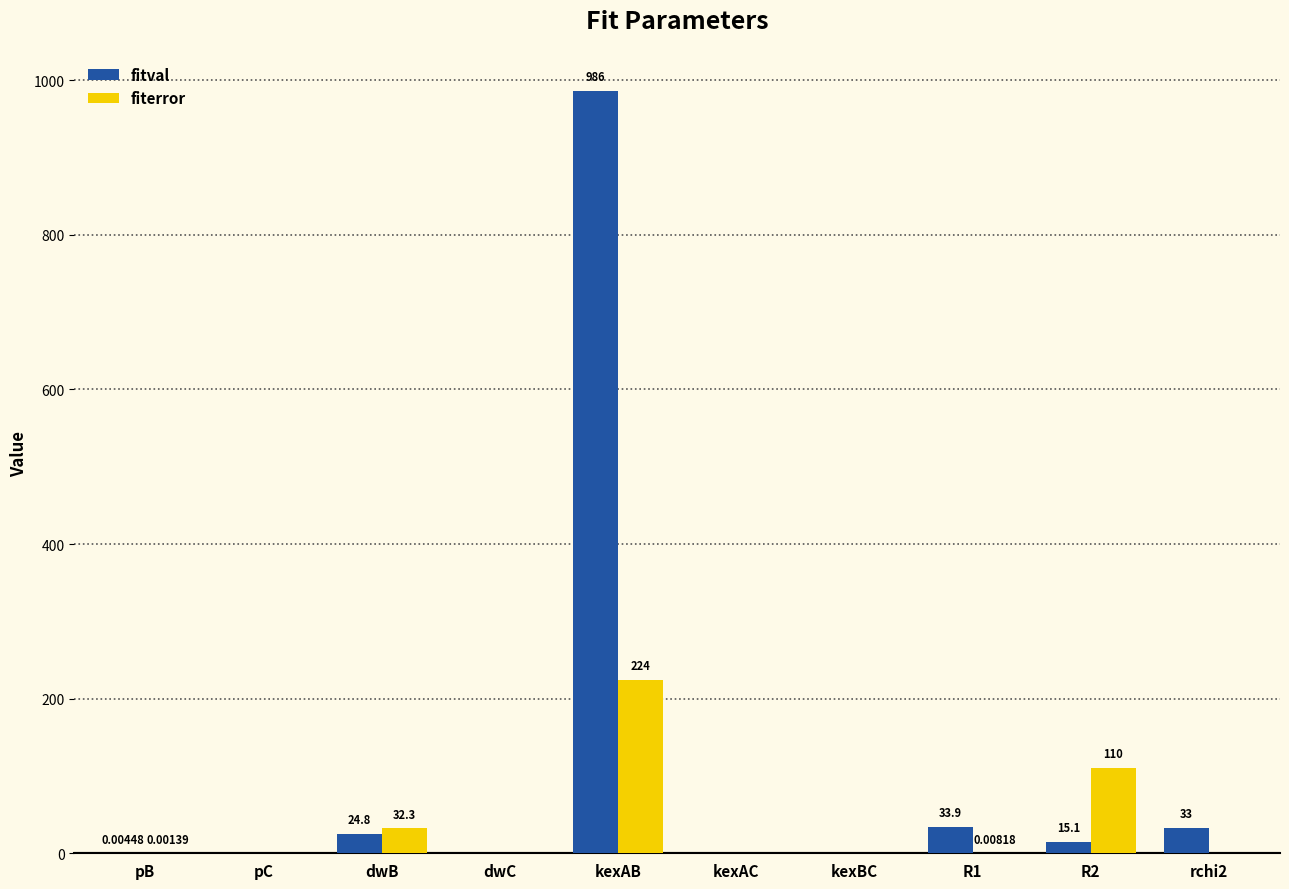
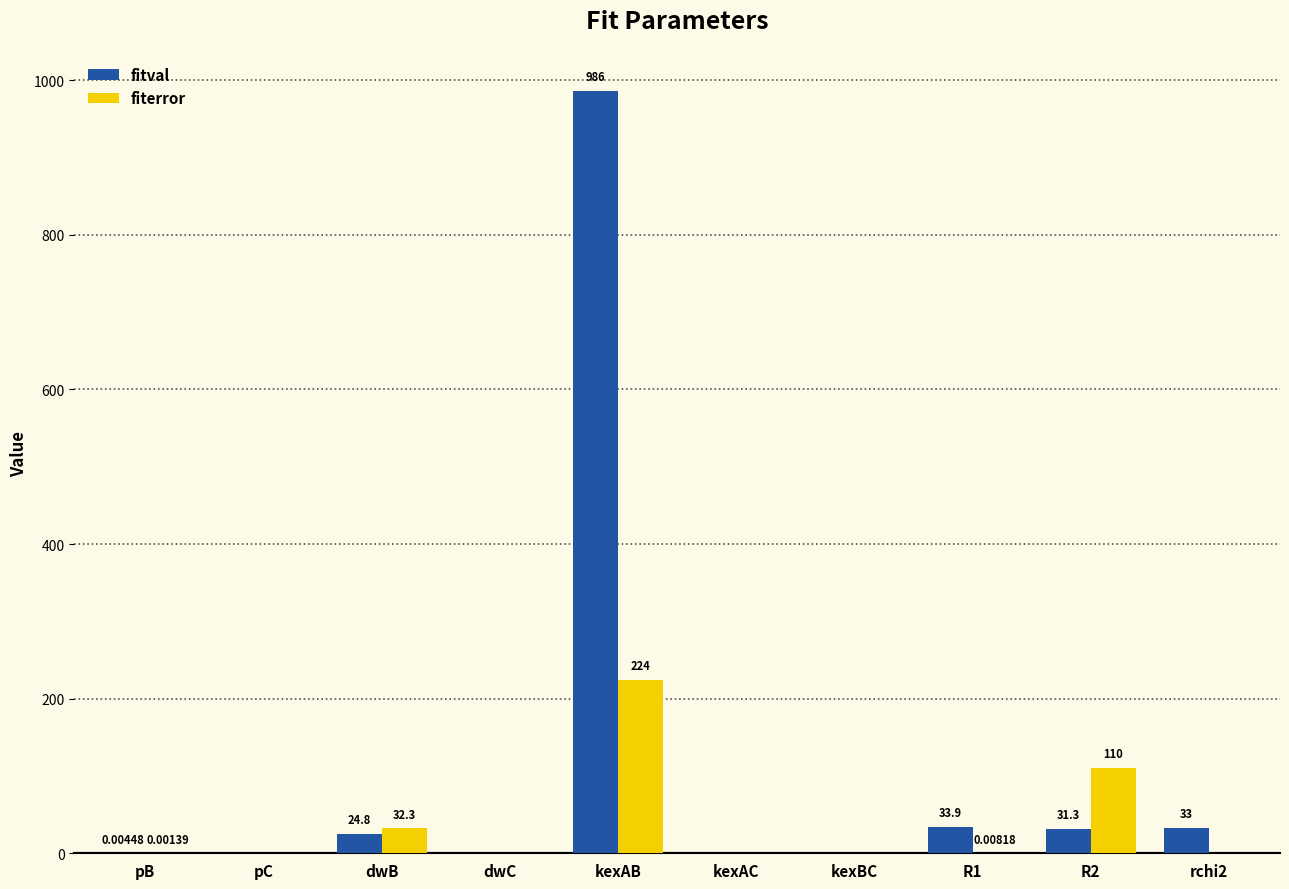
  {
    "fitval": {
      "pB": 0.00448,
      "dwB": 24.8,
      "kexAB": 986,
      "R1": 33.9,
-     "R2": 15.1,
+     "R2": 31.3,
      "rchi2": 33
    },
    "fiterror": {
      "pB": 0.00139,
      "dwB": 32.3,
      "kexAB": 224,
      "R1": 0.00818,
      "R2": 110
    }
  }
